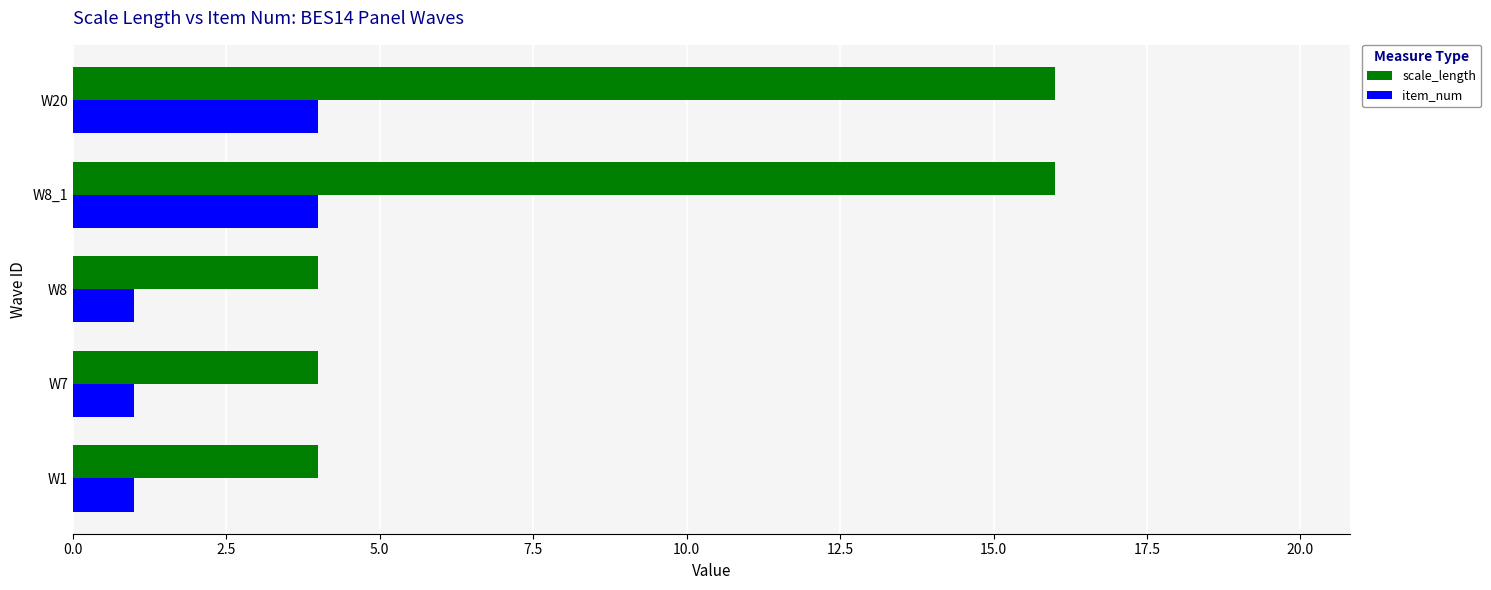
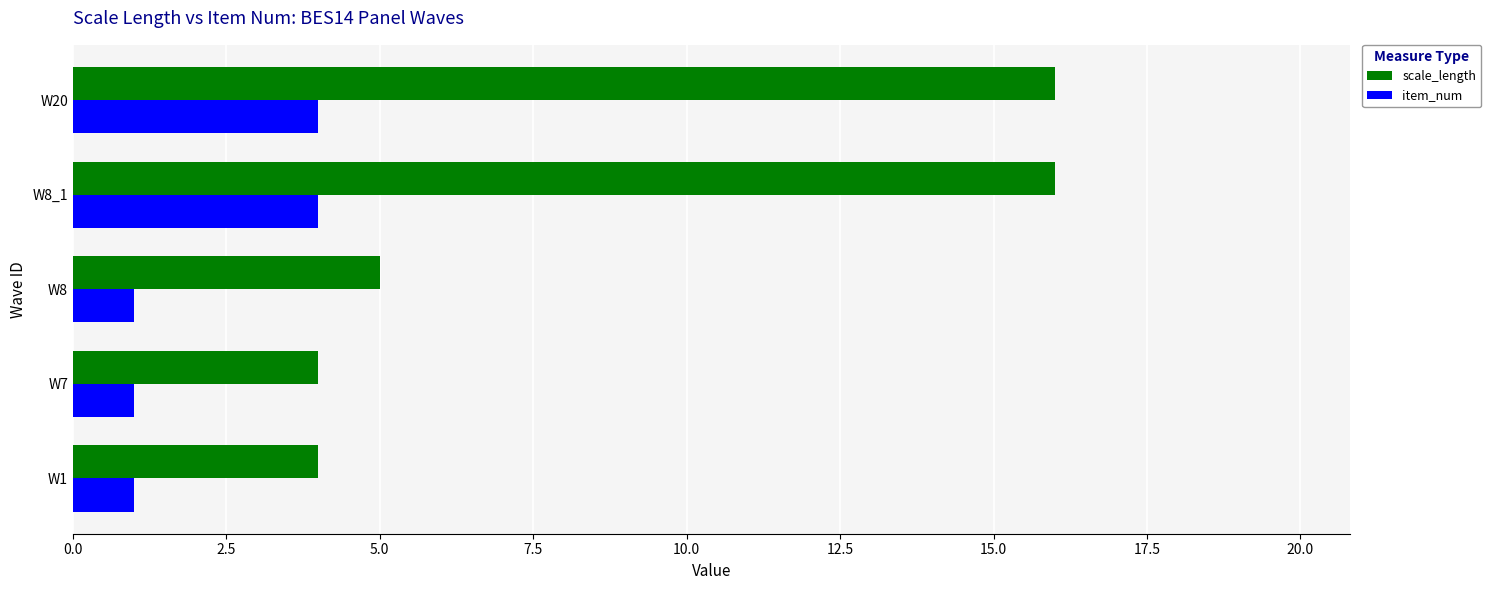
  {
    "scale_length": {
      "W20": 16,
      "W8_1": 16,
-     "W8": 4,
+     "W8": 5,
      "W7": 4,
      "W1": 4
    },
    "item_num": {
      "W20": 4,
      "W8_1": 4,
      "W8": 1,
      "W7": 1,
      "W1": 1
    }
  }
